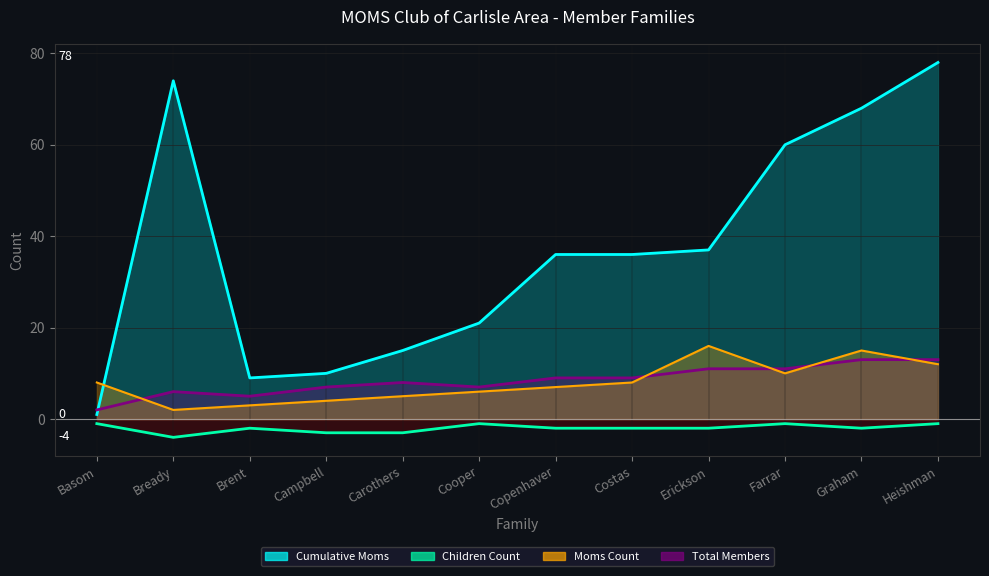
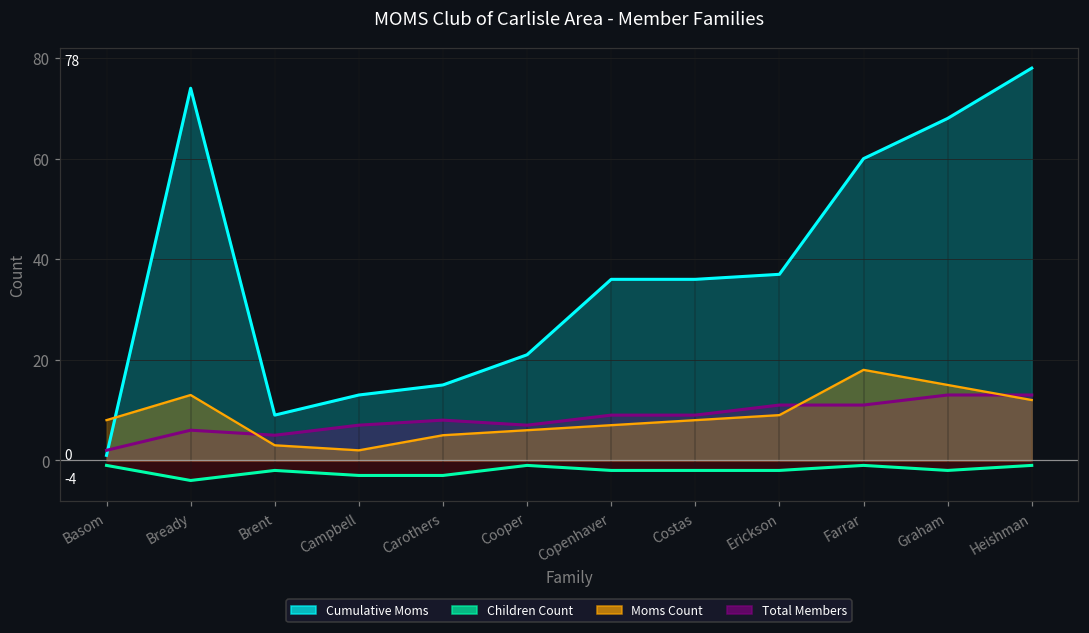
  {
    "Cumulative Moms": {
      "Basom": 1,
      "Bready": 74,
      "Brent": 9,
-     "Campbell": 10,
+     "Campbell": 13,
      "Carothers": 15,
      "Cooper": 21,
      "Copenhaver": 36,
      "Costas": 36,
      "Erickson": 37,
      "Farrar": 60,
      "Graham": 68,
      "Heishman": 78
    },
    "Moms Count": {
      "Basom": 8,
-     "Bready": 2,
+     "Bready": 13,
      "Brent": 3,
-     "Campbell": 4,
+     "Campbell": 2,
      "Carothers": 5,
      "Cooper": 6,
      "Copenhaver": 7,
      "Costas": 8,
-     "Erickson": 16,
-     "Farrar": 10,
+     "Erickson": 9,
+     "Farrar": 18,
      "Graham": 15,
      "Heishman": 12
    }
  }
